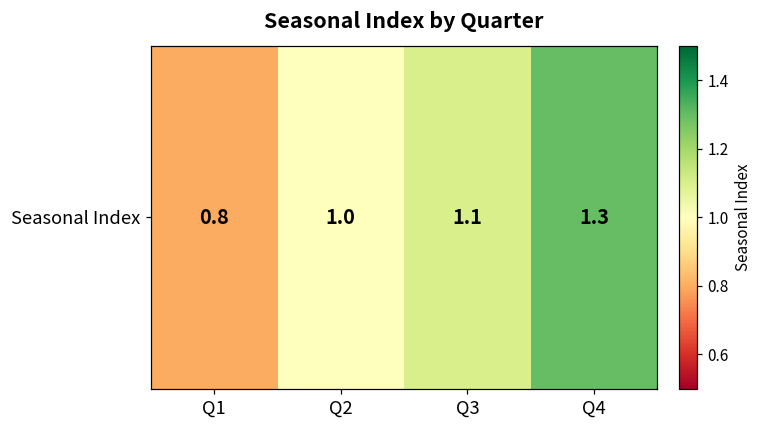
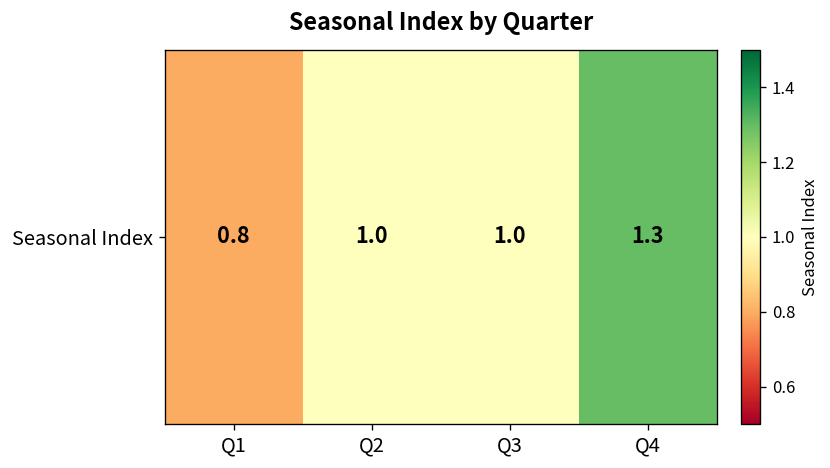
  {
    "Seasonal Index": {
      "Q1": 0.8,
      "Q2": 1.0,
-     "Q3": 1.1,
+     "Q3": 1.0,
      "Q4": 1.3
    }
  }
